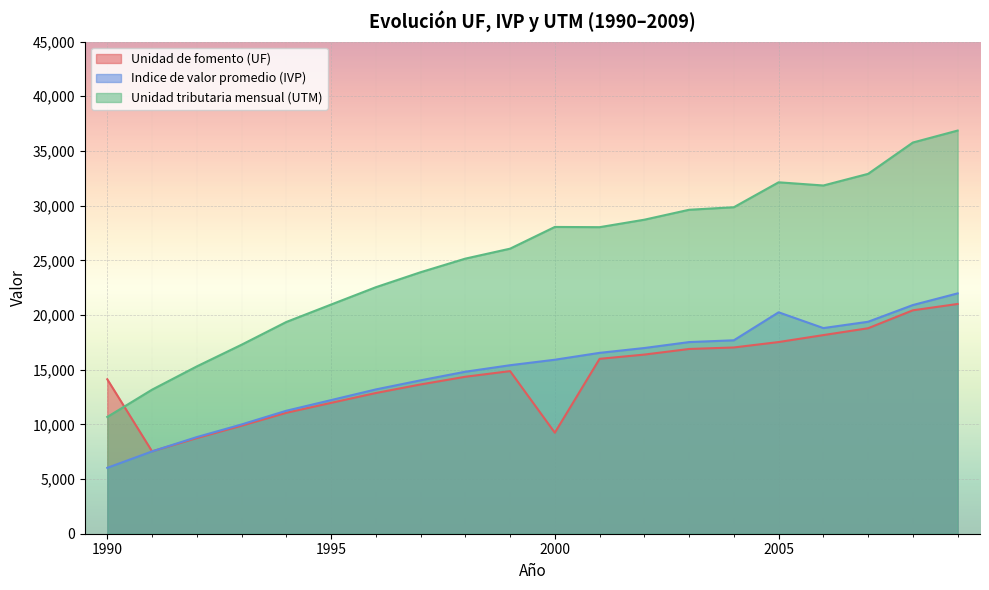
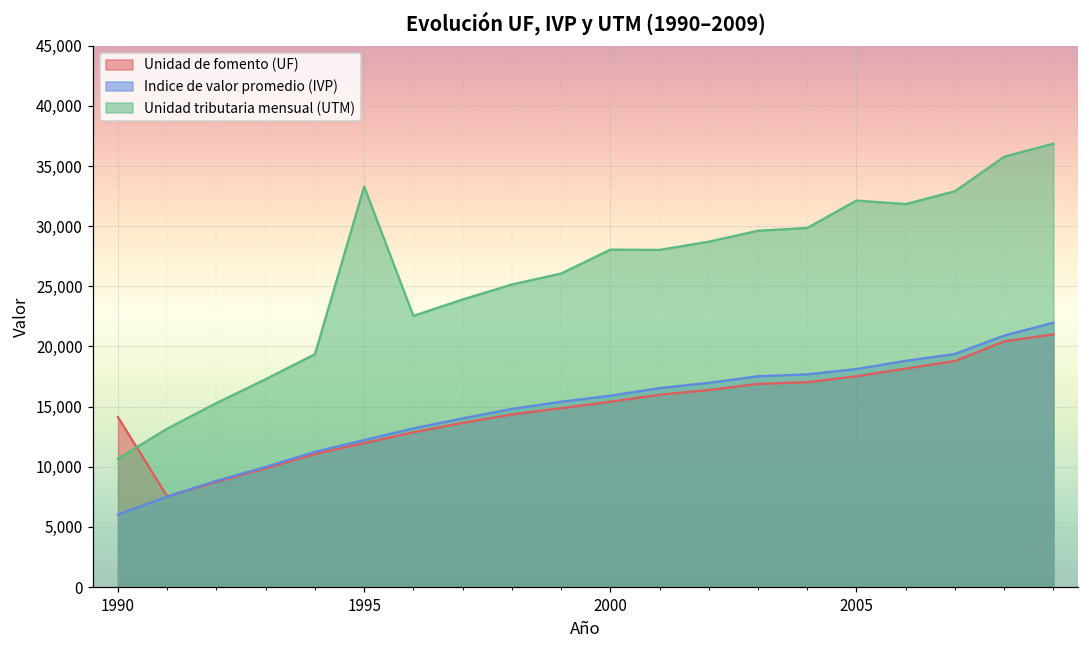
  {
    "Unidad de fomento (UF)": {
      "1990": "14,100",
      "1995": "12,000",
-     "2000": "9,200",
+     "2000": "15,400",
      "2005": "17,500"
    },
    "Indice de valor promedio (IVP)": {
      "1990": "6,000",
      "1995": "12,200",
      "2000": "15,900",
-     "2005": "20,200"
+     "2005": "18,100"
    },
    "Unidad tributaria mensual (UTM)": {
      "1990": "10,700",
-     "1995": "21,000",
+     "1995": "33,300",
      "2000": "28,100",
      "2005": "32,100"
    }
  }
